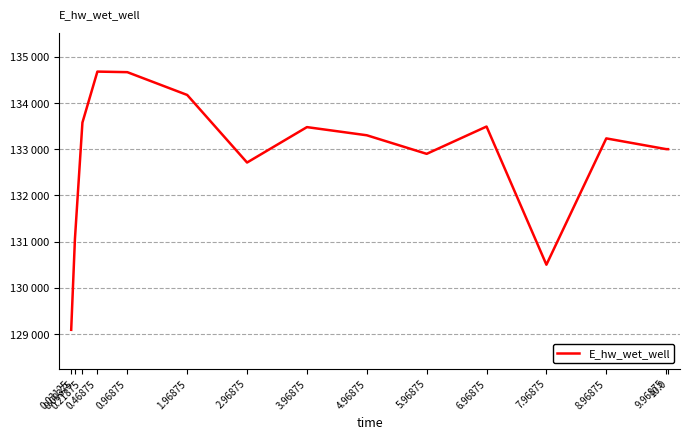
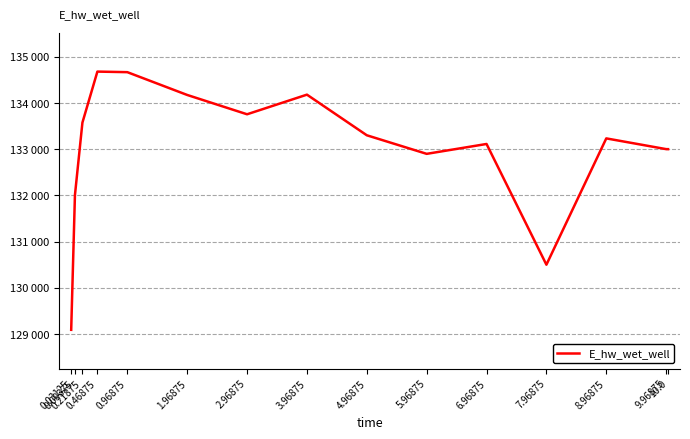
  {
    "0.03125": 129100,
-   "0.09375": 131100,
+   "0.09375": 132000,
    "0.21875": 133600,
    "0.46875": 134700,
    "0.96875": 134700,
    "1.96875": 134200,
-   "2.96875": 132700,
-   "3.96875": 133500,
+   "2.96875": 133800,
+   "3.96875": 134200,
    "4.96875": 133300,
    "5.96875": 132900,
-   "6.96875": 133500,
+   "6.96875": 133100,
    "7.96875": 130500,
    "8.96875": 133200,
    "9.96875": 133000,
    "10.0": 133000
  }
